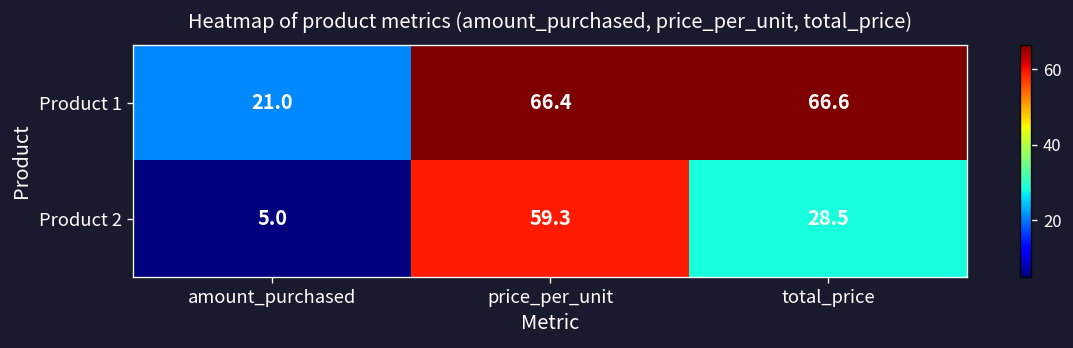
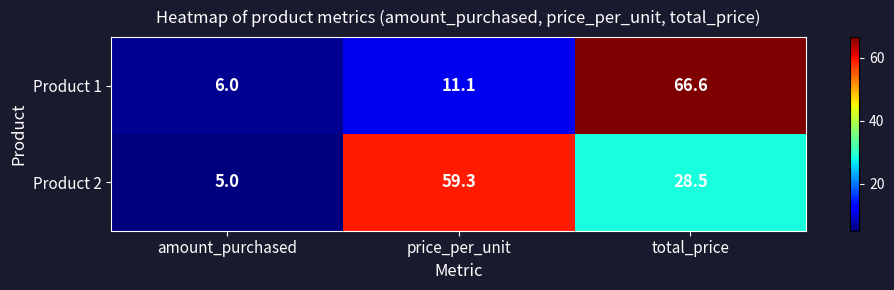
  {
    "Product 1": {
-     "amount_purchased": 21.0,
-     "price_per_unit": 66.4,
+     "amount_purchased": 6.0,
+     "price_per_unit": 11.1,
      "total_price": 66.6
    },
    "Product 2": {
      "amount_purchased": 5.0,
      "price_per_unit": 59.3,
      "total_price": 28.5
    }
  }
